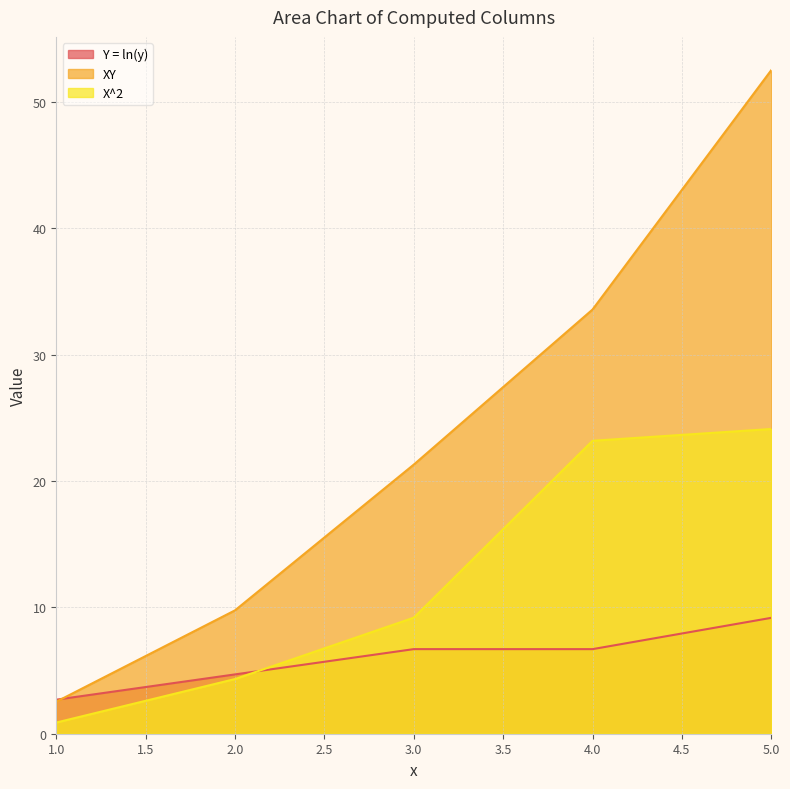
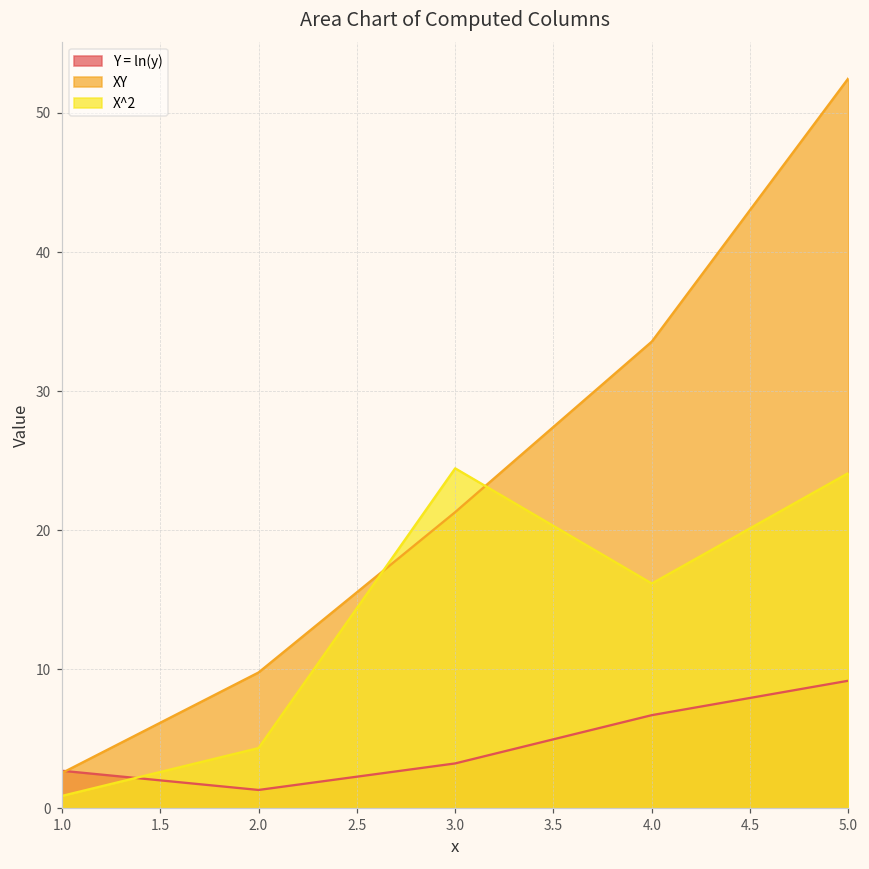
  {
    "Y = ln(y)": {
-     "2.0": 4.7,
-     "3.0": 6.7,
+     "2.0": 1.3,
+     "3.0": 3.2,
      "4.0": 6.7,
      "5.0": 9.2
    },
    "XY": {
      "2.0": 9.8,
      "3.0": 21.3,
      "4.0": 33.6,
      "5.0": 52.5
    },
    "X^2": {
      "1.0": 0.9,
      "2.0": 4.3,
-     "3.0": 9.2,
-     "4.0": 23.2,
+     "3.0": 24.4,
+     "4.0": 16.2,
      "5.0": 24.1
    }
  }
